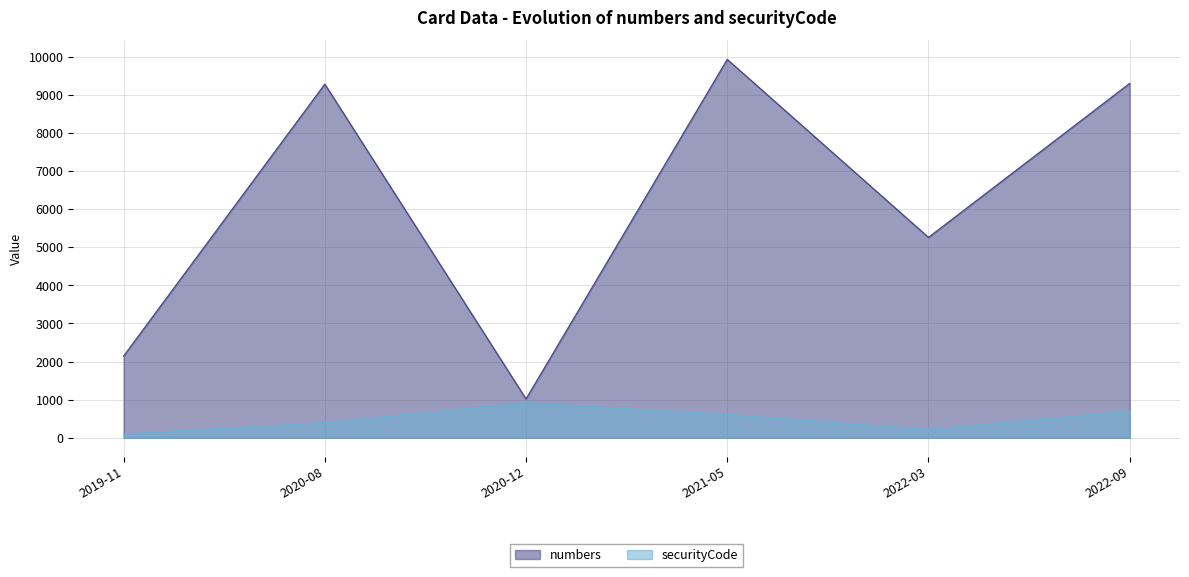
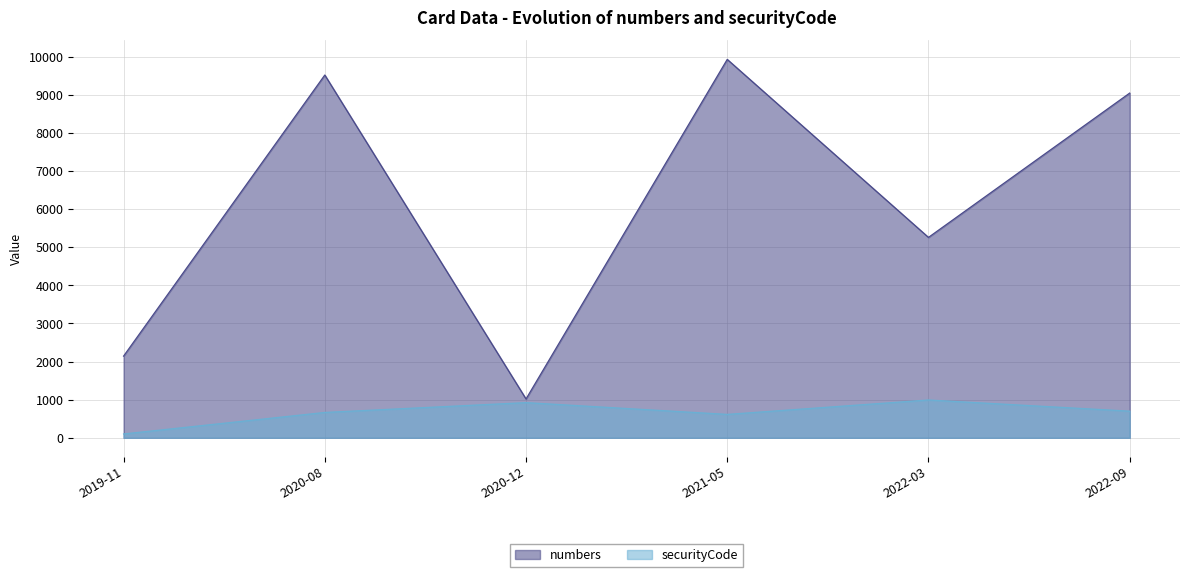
  {
    "numbers": {
      "2019-11": 2100,
-     "2020-08": 9300,
+     "2020-08": 9500,
      "2020-12": 1000,
      "2021-05": 9900,
      "2022-03": 5300,
-     "2022-09": 9300
+     "2022-09": 9000
    },
    "securityCode": {
      "2019-11": 100,
-     "2020-08": 400,
+     "2020-08": 700,
      "2020-12": 900,
      "2021-05": 600,
-     "2022-03": 200,
+     "2022-03": 1000,
      "2022-09": 700
    }
  }
